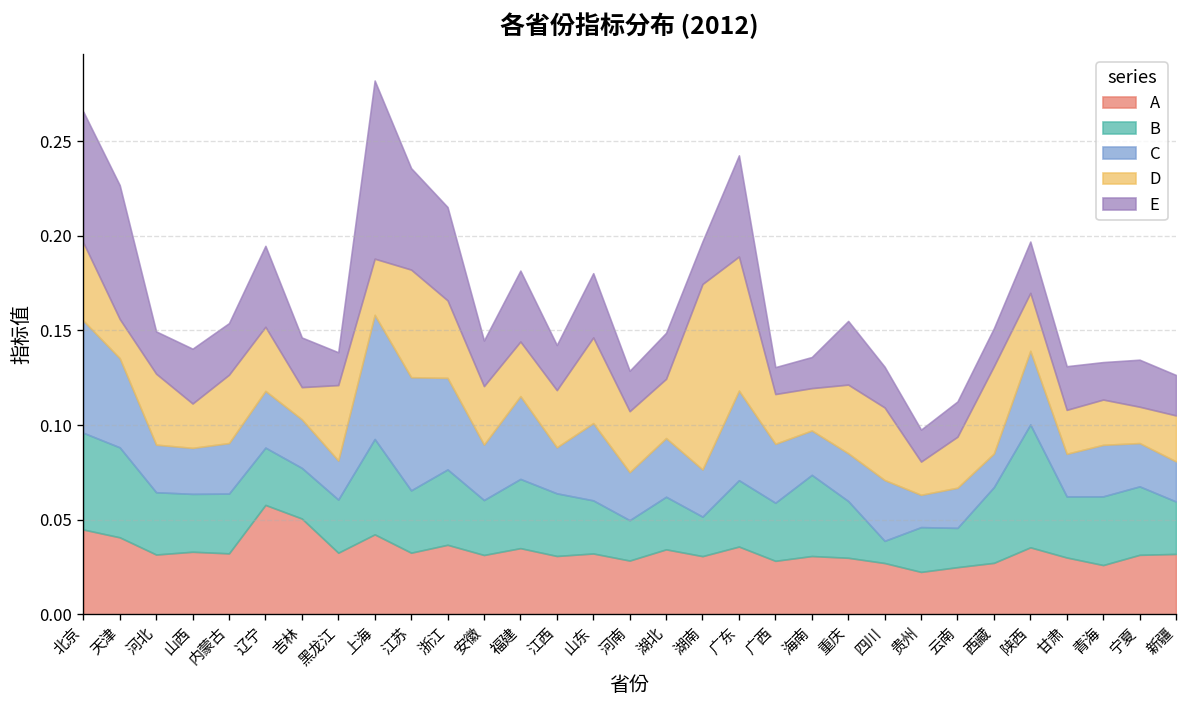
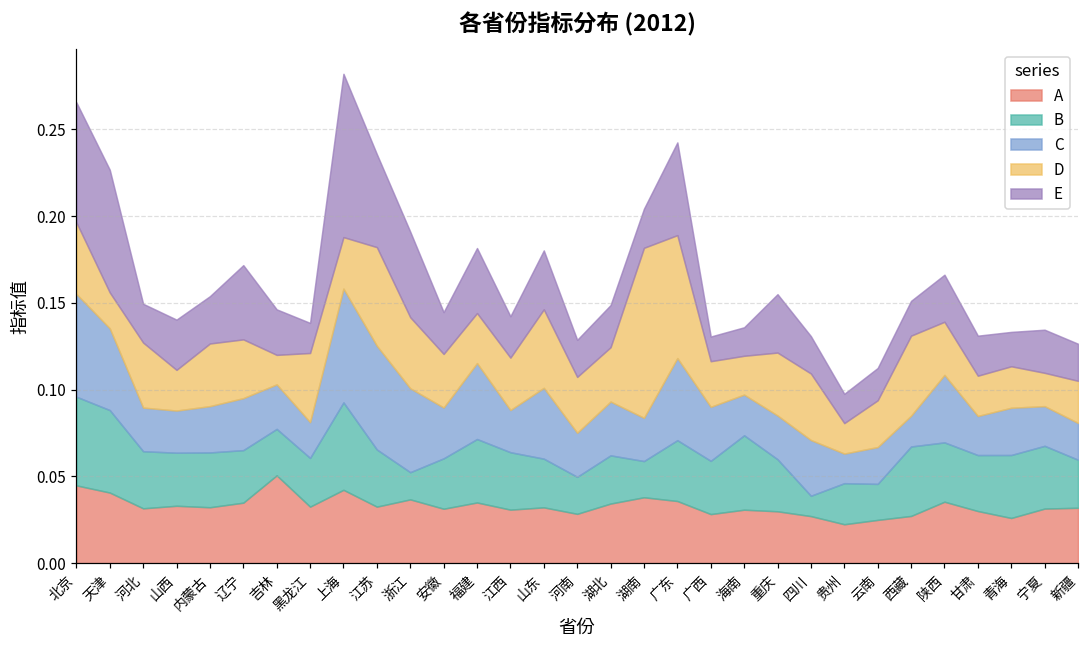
  {
    "A": {
      "北京": 0.045,
      "天津": 0.041,
      "河北": 0.032,
      "山西": 0.033,
      "内蒙古": 0.032,
-     "辽宁": 0.058,
+     "辽宁": 0.035,
      "吉林": 0.051,
      "黑龙江": 0.033,
      "上海": 0.042,
      "江苏": 0.033,
      "浙江": 0.037,
      "安徽": 0.031,
      "福建": 0.035,
      "江西": 0.031,
      "山东": 0.032,
      "河南": 0.028,
      "湖北": 0.034,
-     "湖南": 0.031,
+     "湖南": 0.038,
      "广东": 0.036,
      "广西": 0.028,
      "海南": 0.031,
      "重庆": 0.030,
      "四川": 0.027,
      "贵州": 0.022,
      "云南": 0.025,
      "西藏": 0.027,
      "陕西": 0.035,
      "甘肃": 0.030,
      "青海": 0.026,
      "宁夏": 0.031,
      "新疆": 0.032
    },
    "B": {
      "北京": 0.051,
      "天津": 0.048,
      "河北": 0.033,
      "山西": 0.031,
      "内蒙古": 0.032,
      "辽宁": 0.030,
      "吉林": 0.027,
      "黑龙江": 0.028,
      "上海": 0.050,
      "江苏": 0.033,
-     "浙江": 0.040,
+     "浙江": 0.016,
      "安徽": 0.029,
      "福建": 0.037,
      "江西": 0.033,
      "山东": 0.028,
      "河南": 0.021,
      "湖北": 0.028,
      "湖南": 0.021,
      "广东": 0.035,
      "广西": 0.031,
      "海南": 0.043,
      "重庆": 0.030,
      "四川": 0.012,
      "贵州": 0.024,
      "云南": 0.021,
      "西藏": 0.040,
-     "陕西": 0.065,
+     "陕西": 0.034,
      "甘肃": 0.032,
      "青海": 0.036,
      "宁夏": 0.036,
      "新疆": 0.028
    },
    "D": {
      "北京": 0.041,
      "天津": 0.021,
      "河北": 0.037,
      "山西": 0.023,
      "内蒙古": 0.036,
      "辽宁": 0.034,
      "吉林": 0.017,
      "黑龙江": 0.040,
      "上海": 0.030,
      "江苏": 0.057,
      "浙江": 0.041,
      "安徽": 0.031,
      "福建": 0.029,
      "江西": 0.030,
      "山东": 0.045,
      "河南": 0.032,
      "湖北": 0.031,
      "湖南": 0.098,
      "广东": 0.071,
      "广西": 0.026,
      "海南": 0.022,
      "重庆": 0.036,
      "四川": 0.038,
      "贵州": 0.018,
      "云南": 0.027,
      "西藏": 0.046,
      "陕西": 0.031,
      "甘肃": 0.023,
      "青海": 0.024,
      "宁夏": 0.019,
      "新疆": 0.024
    }
  }
